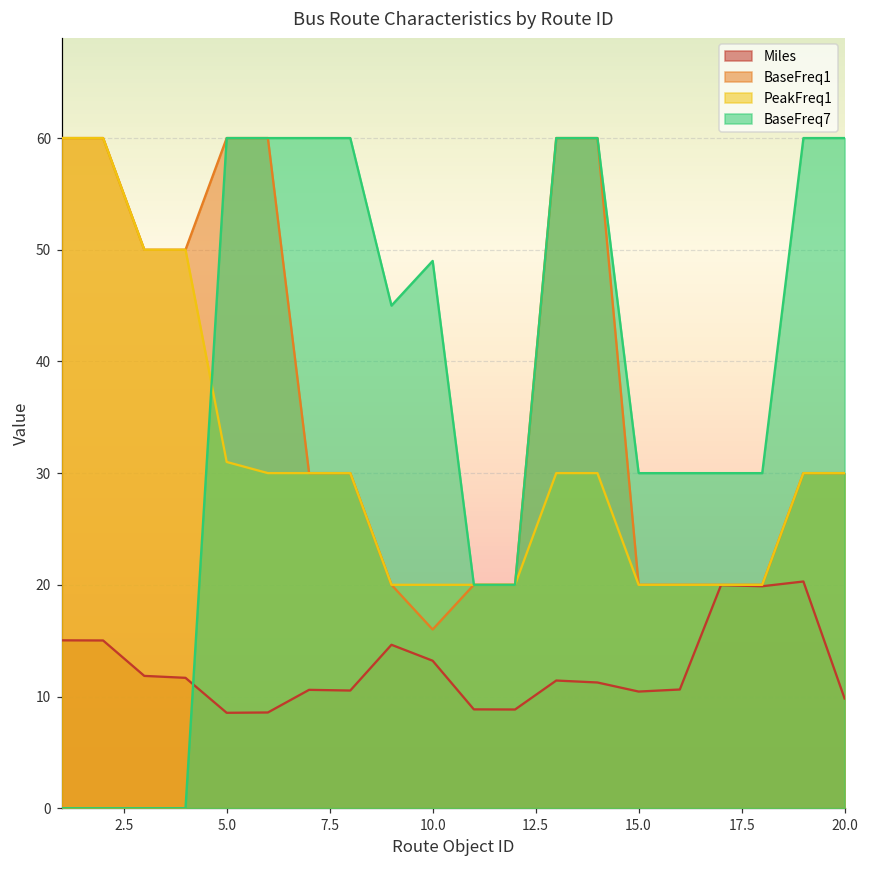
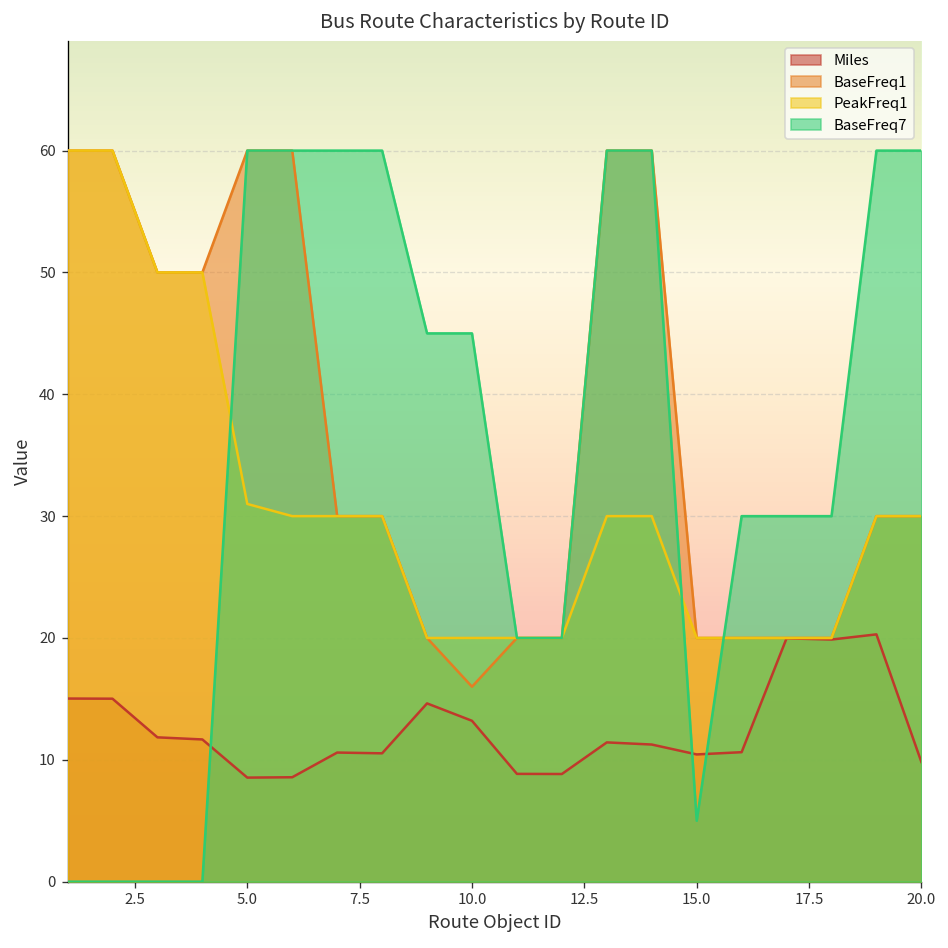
  {
    "Miles": {
      "5.0": 8.5,
      "10.0": 13,
      "15.0": 10.4,
      "20.0": 10
    },
    "BaseFreq1": {
      "10.0": 16
    },
    "PeakFreq1": {
      "5.0": 31,
      "10.0": 20
    },
    "BaseFreq7": {
-     "10.0": 49,
-     "15.0": 30,
+     "10.0": 45,
+     "15.0": 5,
      "20.0": 60
    }
  }
